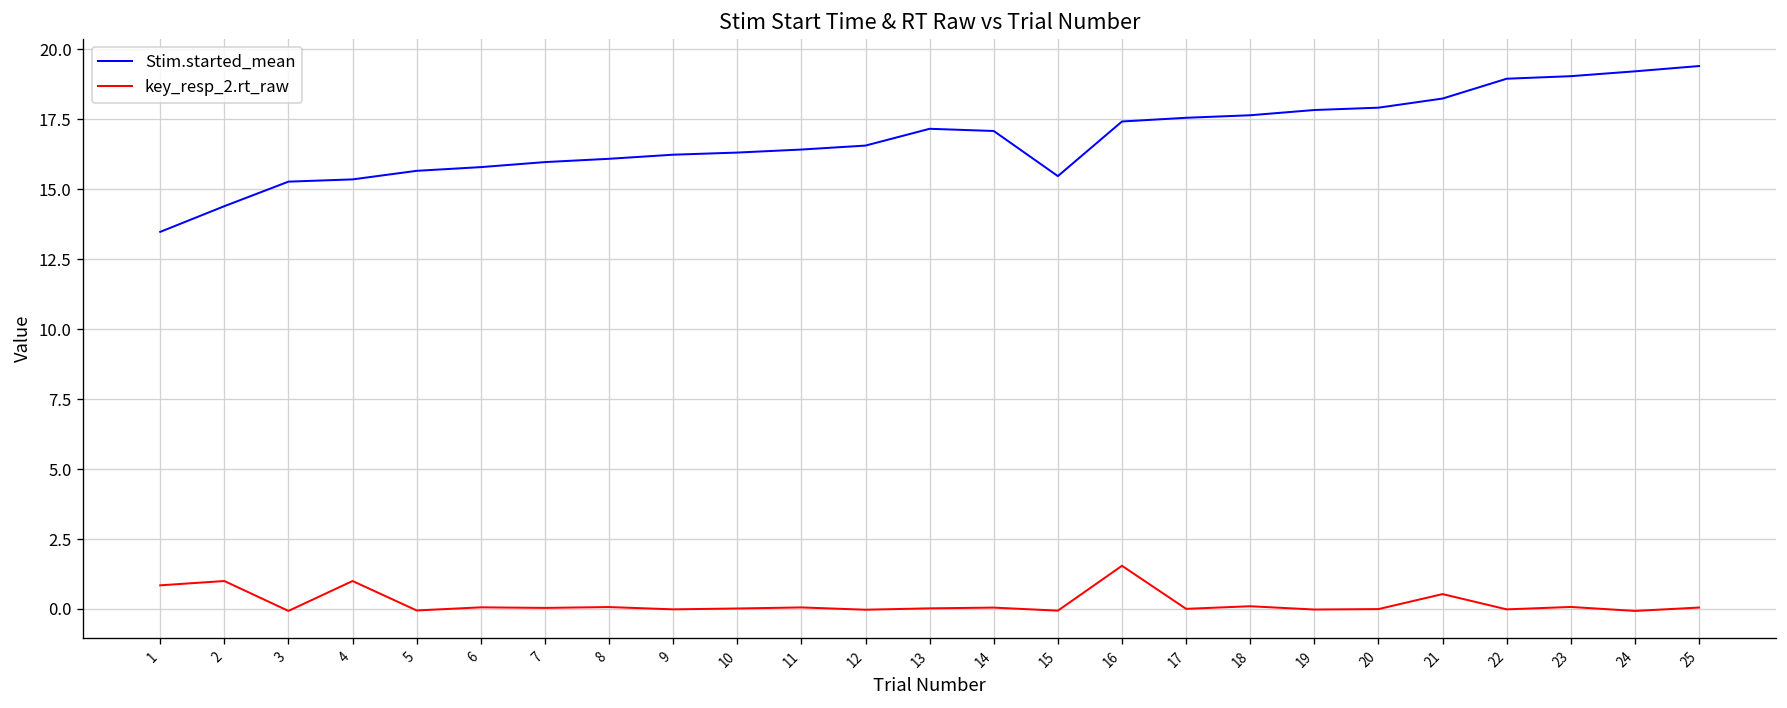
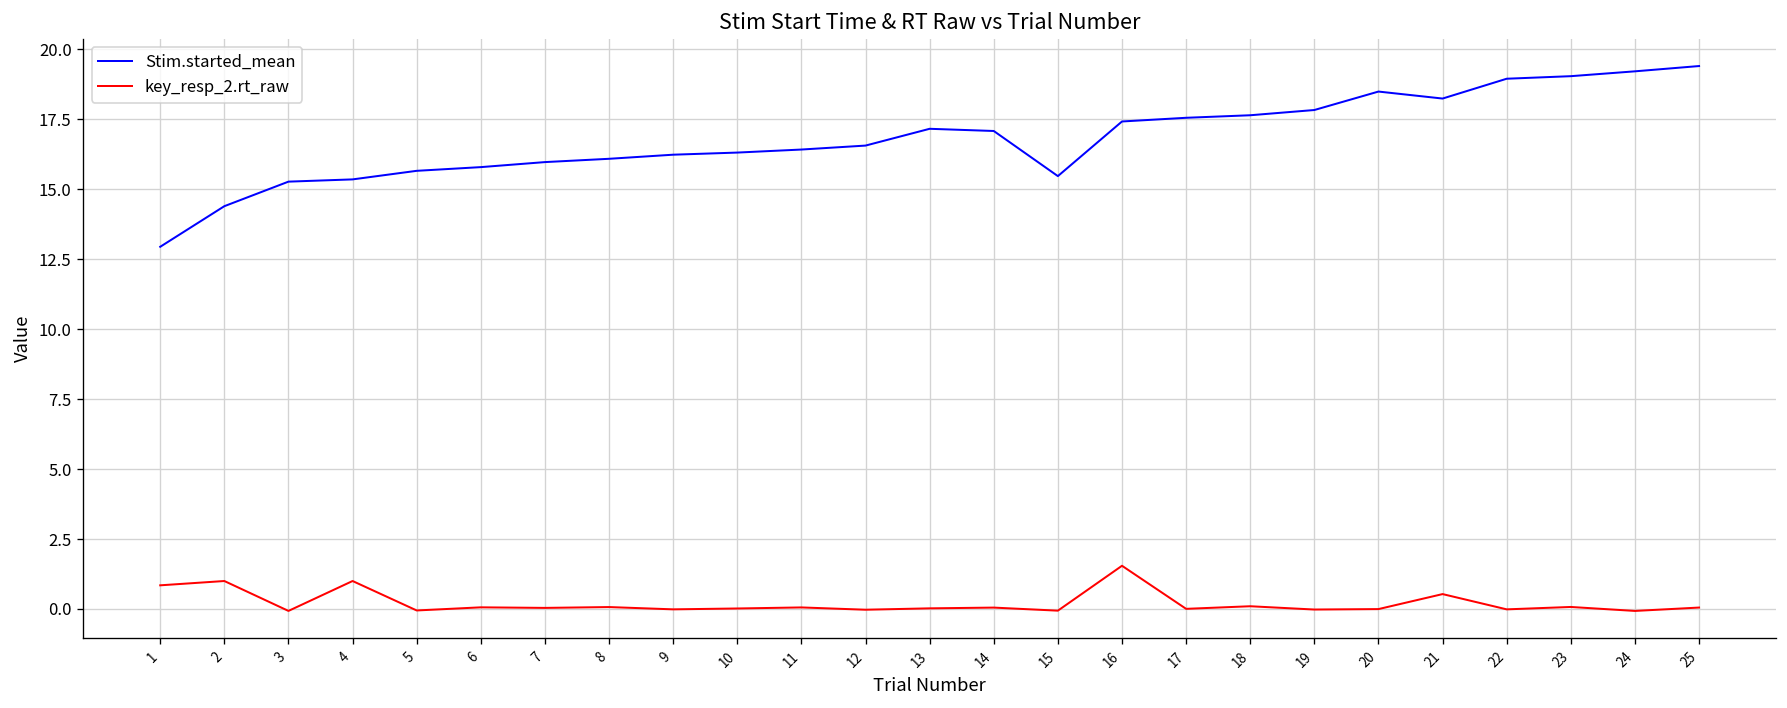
  {
    "Stim.started_mean": {
-     "1": 13.5,
+     "1": 12.9,
      "2": 14.4,
      "3": 15.3,
      "4": 15.4,
      "5": 15.7,
      "6": 15.8,
      "7": 16.0,
      "8": 16.1,
      "9": 16.2,
      "10": 16.3,
      "11": 16.4,
      "12": 16.6,
      "13": 17.2,
      "14": 17.1,
      "15": 15.5,
      "16": 17.4,
      "17": 17.6,
      "18": 17.6,
      "19": 17.8,
-     "20": 17.9,
+     "20": 18.5,
      "21": 18.2,
      "22": 19.0,
      "23": 19.0,
      "24": 19.2,
      "25": 19.4
    },
    "key_resp_2.rt_raw": {
      "1": 0.8,
      "2": 1.0,
      "3": -0.1,
      "4": 1.0,
      "5": -0.1,
      "6": 0.1,
      "7": 0.0,
      "8": 0.1,
      "9": 0.0,
      "10": 0.0,
      "11": 0.1,
      "12": 0.0,
      "13": 0.0,
      "14": 0.1,
      "15": -0.1,
      "16": 1.5,
      "17": 0.0,
      "18": 0.1,
      "19": 0.0,
      "20": 0.0,
      "21": 0.5,
      "22": 0.0,
      "23": 0.1,
      "24": -0.1,
      "25": 0.1
    }
  }
